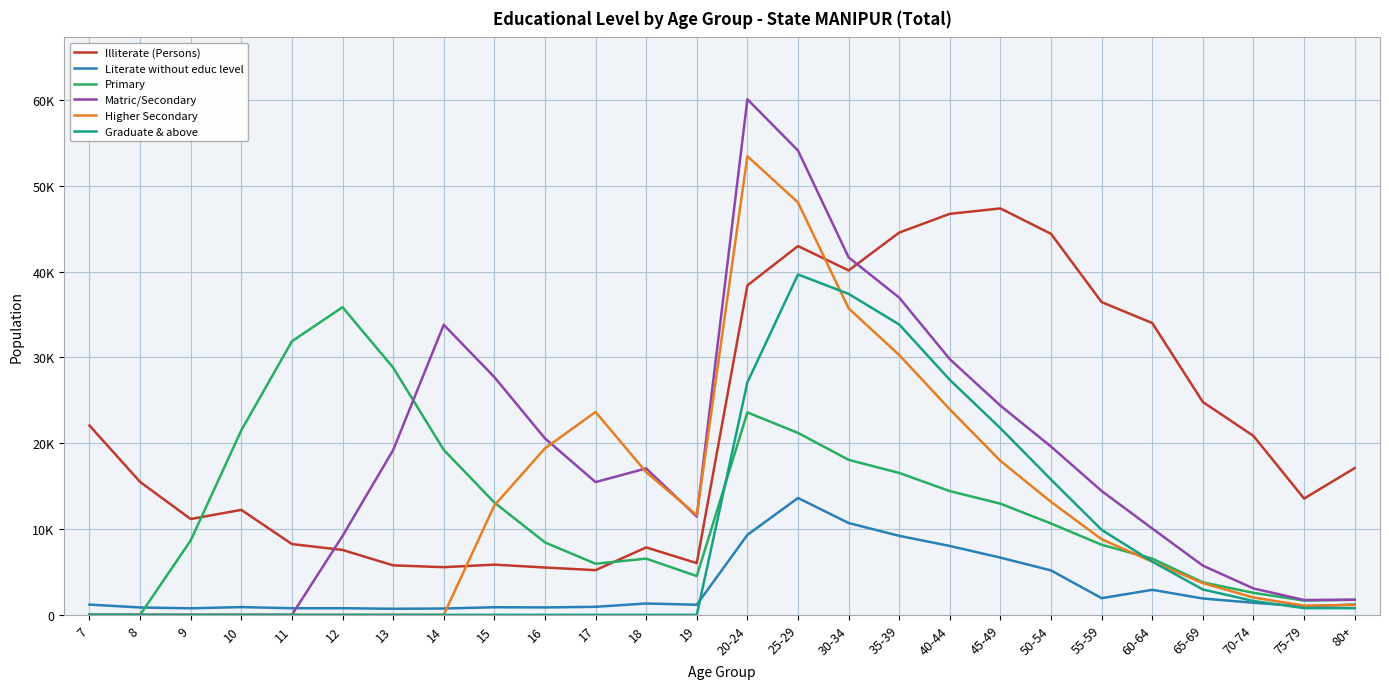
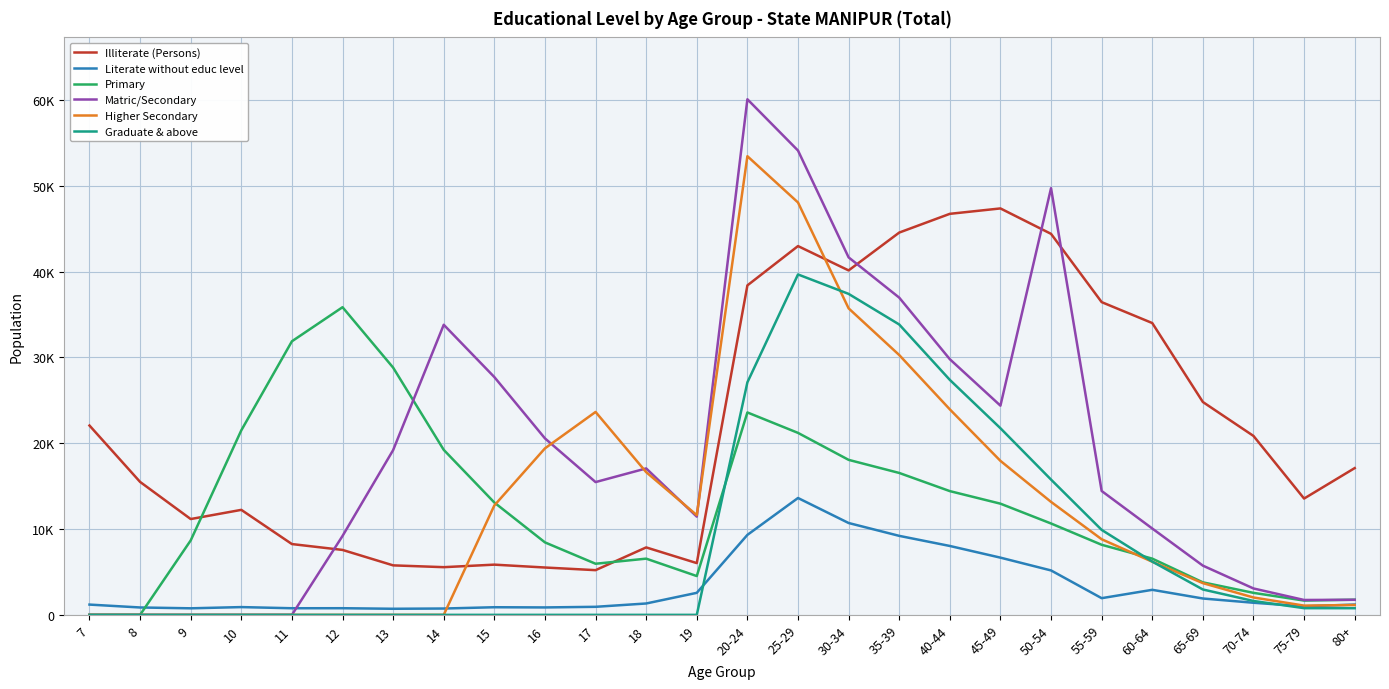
  {
    "Illiterate (Persons)": {
      "7": 22000,
      "8": 15000,
      "9": 11000,
      "10": 12000,
      "11": 8000,
      "12": 8000,
      "13": 6000,
      "14": 6000,
      "15": 6000,
      "16": 6000,
      "17": 5000,
      "18": 8000,
      "19": 6000,
      "20-24": 38000,
      "25-29": 43000,
      "30-34": 40000,
      "35-39": 45000,
      "40-44": 47000,
      "45-49": 47000,
      "50-54": 44000,
      "55-59": 36000,
      "60-64": 34000,
      "65-69": 25000,
      "70-74": 21000,
      "75-79": 14000,
      "80+": 17000
    },
    "Literate without educ level": {
      "7": 1000,
      "8": 1000,
      "9": 1000,
      "10": 1000,
      "11": 1000,
      "12": 1000,
      "13": 1000,
      "14": 1000,
      "15": 1000,
      "16": 1000,
      "17": 1000,
      "18": 1000,
-     "19": 1000,
+     "19": 3000,
      "20-24": 9000,
      "25-29": 14000,
      "30-34": 11000,
      "35-39": 9000,
      "40-44": 8000,
      "45-49": 7000,
      "50-54": 5000,
      "55-59": 2000,
      "60-64": 3000,
      "65-69": 2000
    },
    "Matric/Secondary": {
      "12": 9000,
      "13": 19000,
      "14": 34000,
      "15": 28000,
      "16": 21000,
      "17": 15000,
      "18": 17000,
      "20-24": 60000,
      "25-29": 54000,
      "30-34": 42000,
      "35-39": 37000,
      "40-44": 30000,
      "45-49": 24000,
-     "50-54": 20000,
+     "50-54": 50000,
      "55-59": 14000,
      "60-64": 10000,
      "65-69": 6000,
      "70-74": 3000
    },
    "Higher Secondary": {
      "15": 13000,
      "16": 19000,
      "17": 24000,
      "18": 17000,
      "20-24": 53000,
      "25-29": 48000,
      "30-34": 36000,
      "35-39": 30000,
      "40-44": 24000,
      "45-49": 18000,
      "50-54": 13000,
      "55-59": 9000,
      "70-74": 2000
    }
  }
